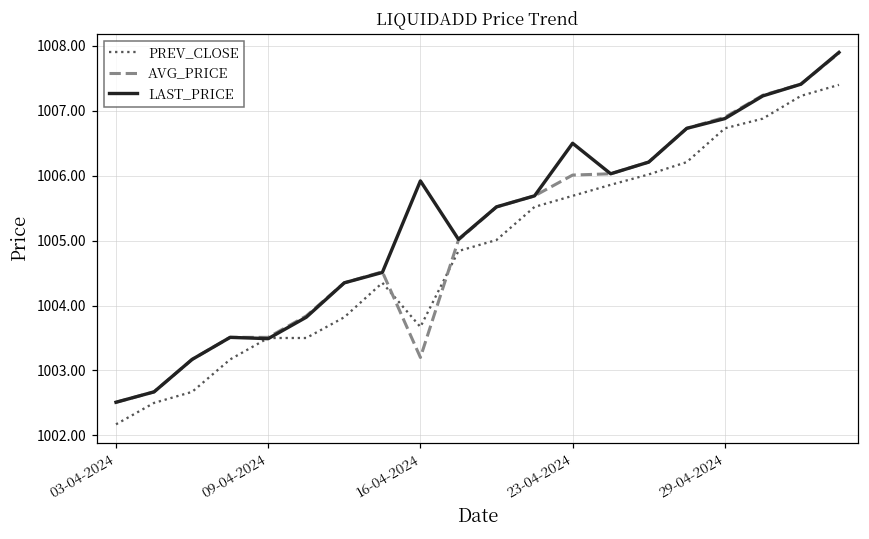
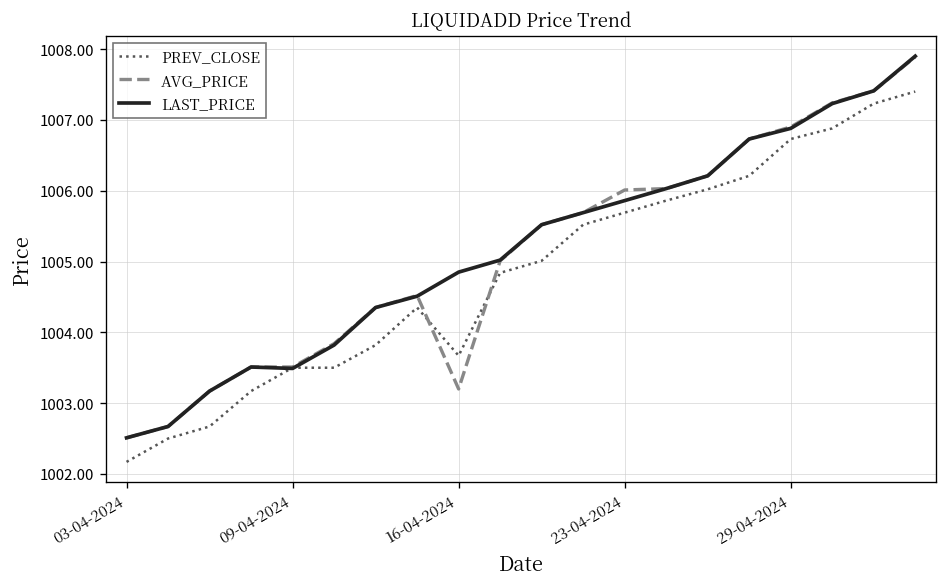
  {
    "PREV_CLOSE": {
      "03-04-2024": 1002.2,
      "16-04-2024": 1003.7,
      "23-04-2024": 1005.7,
      "29-04-2024": 1006.7
    },
    "AVG_PRICE": {
      "16-04-2024": 1003.2,
      "23-04-2024": 1006.0
    },
    "LAST_PRICE": {
-     "16-04-2024": 1005.9,
-     "23-04-2024": 1006.5
+     "16-04-2024": 1004.9,
+     "23-04-2024": 1005.9
    }
  }
